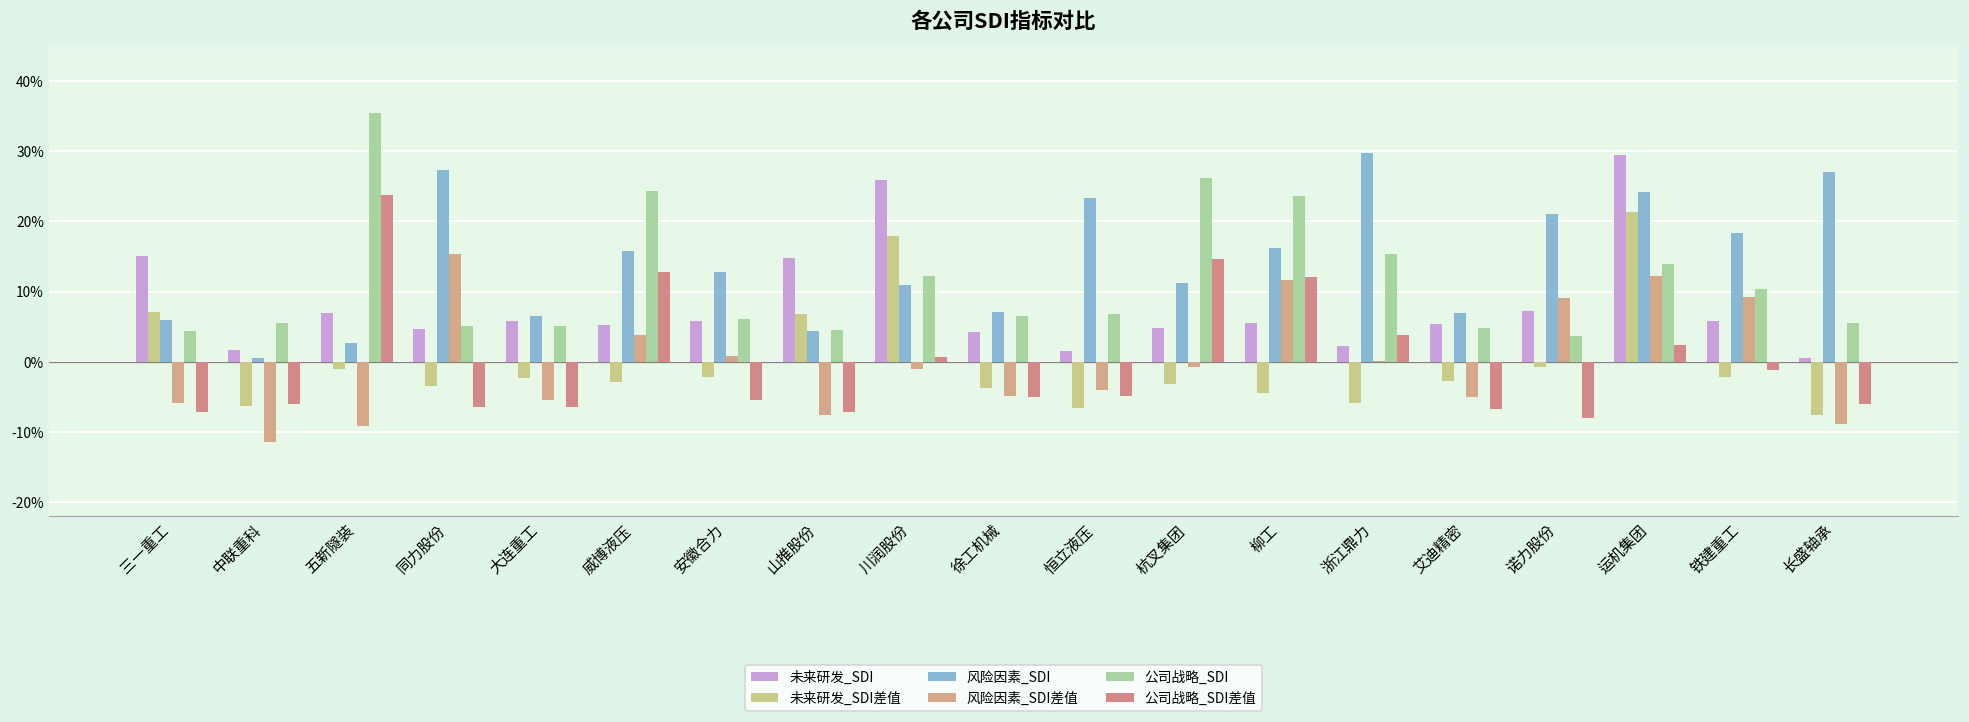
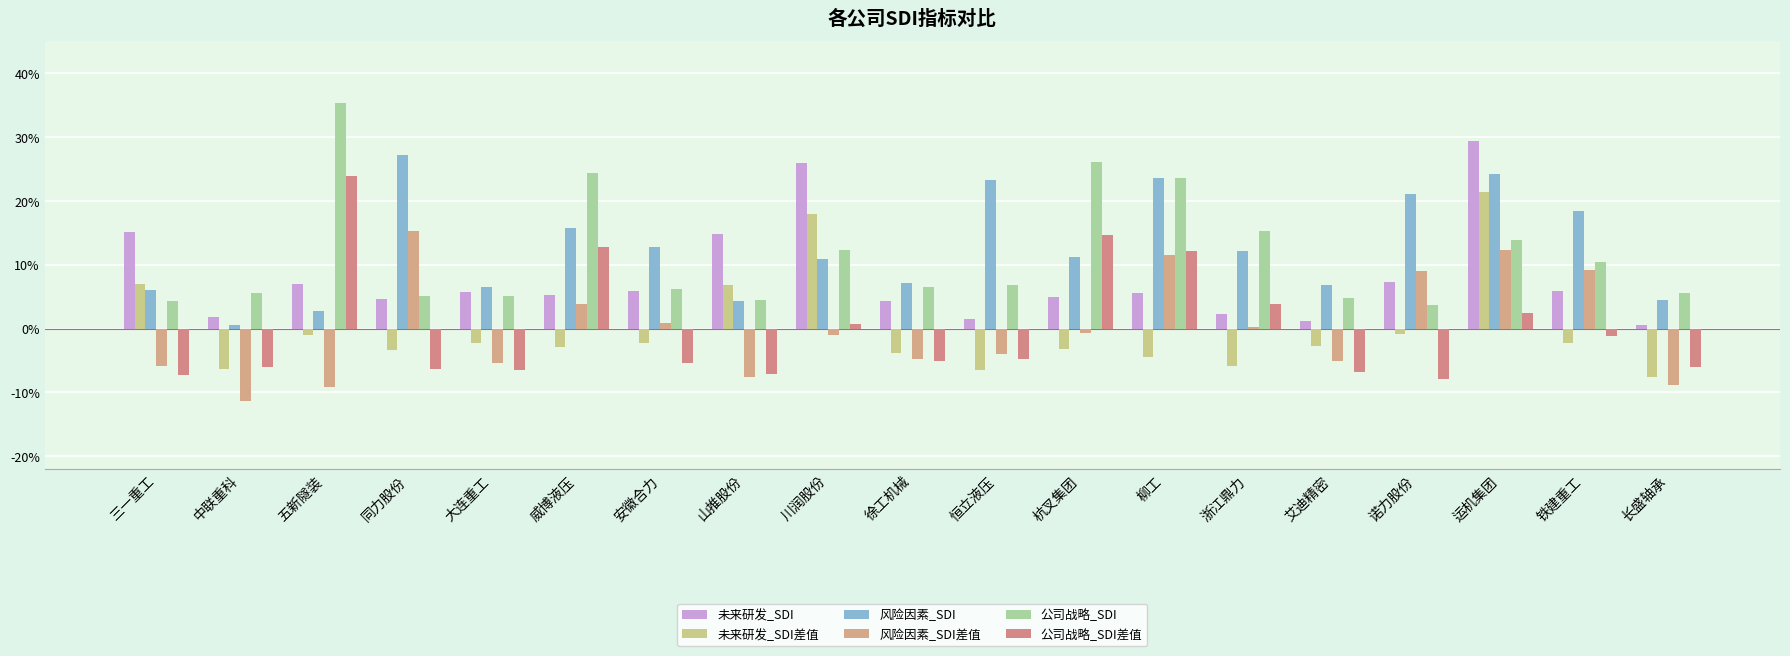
  {
    "未来研发_SDI": {
      "三一重工": "15%",
      "中联重科": "2%",
      "五新隧装": "7%",
      "同力股份": "5%",
      "大连重工": "6%",
      "威博液压": "5%",
      "安徽合力": "6%",
      "山推股份": "15%",
      "川润股份": "26%",
      "徐工机械": "4%",
      "恒立液压": "1%",
      "杭叉集团": "5%",
      "柳工": "6%",
      "浙江鼎力": "2%",
-     "艾迪精密": "5%",
+     "艾迪精密": "1%",
      "诺力股份": "7%",
      "运机集团": "29%",
      "铁建重工": "6%",
      "长盛轴承": "1%"
    },
    "风险因素_SDI": {
      "三一重工": "6%",
      "中联重科": "1%",
      "五新隧装": "3%",
      "同力股份": "27%",
      "大连重工": "6%",
      "威博液压": "16%",
      "安徽合力": "13%",
      "山推股份": "4%",
      "川润股份": "11%",
      "徐工机械": "7%",
      "恒立液压": "23%",
      "杭叉集团": "11%",
-     "柳工": "16%",
-     "浙江鼎力": "30%",
+     "柳工": "24%",
+     "浙江鼎力": "12%",
      "艾迪精密": "7%",
      "诺力股份": "21%",
      "运机集团": "24%",
      "铁建重工": "18%",
-     "长盛轴承": "27%"
+     "长盛轴承": "4%"
    }
  }
